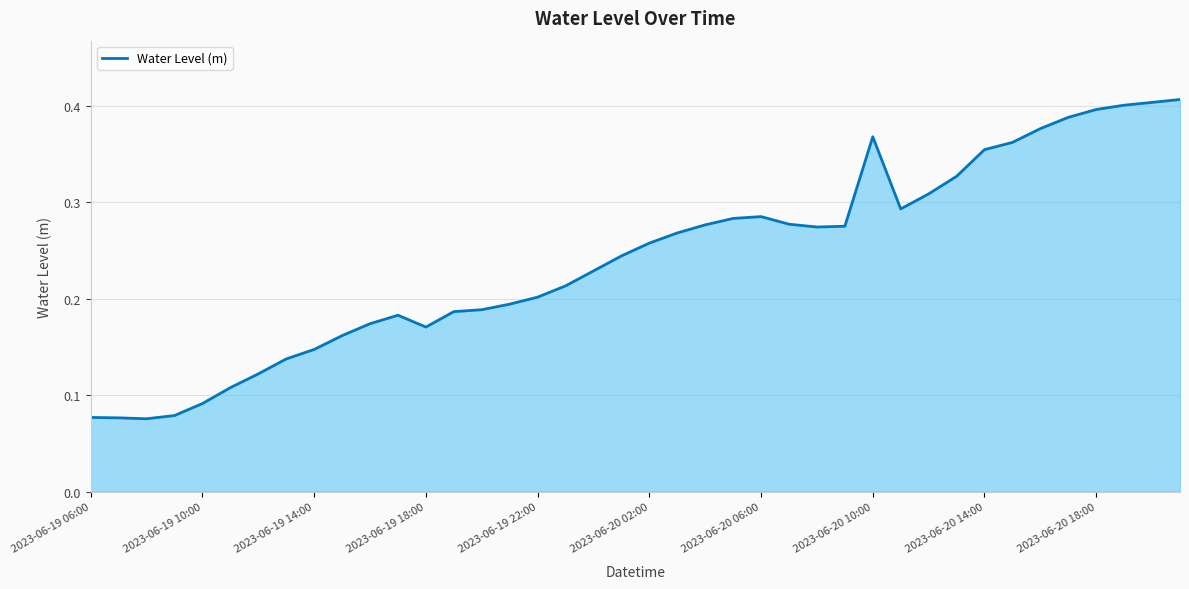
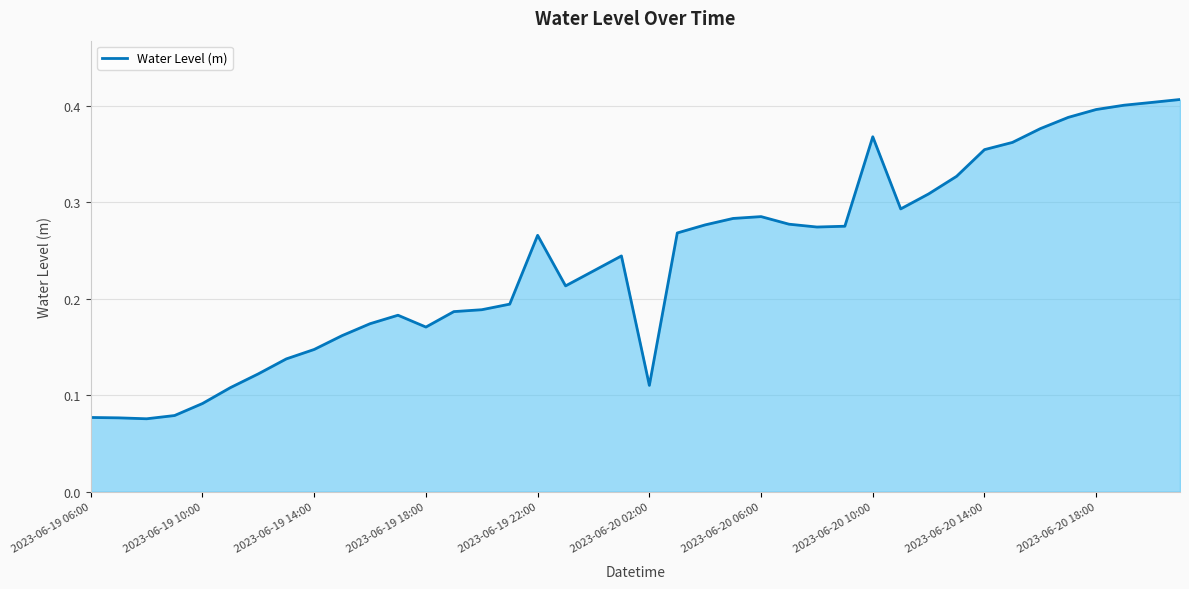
  {
    "2023-06-19 06:00": 0.08,
    "2023-06-19 10:00": 0.09,
    "2023-06-19 14:00": 0.15,
    "2023-06-19 18:00": 0.17,
-   "2023-06-19 22:00": 0.20,
-   "2023-06-20 02:00": 0.26,
+   "2023-06-19 22:00": 0.27,
+   "2023-06-20 02:00": 0.11,
    "2023-06-20 06:00": 0.29,
    "2023-06-20 10:00": 0.37,
    "2023-06-20 14:00": 0.35,
    "2023-06-20 18:00": 0.40
  }
